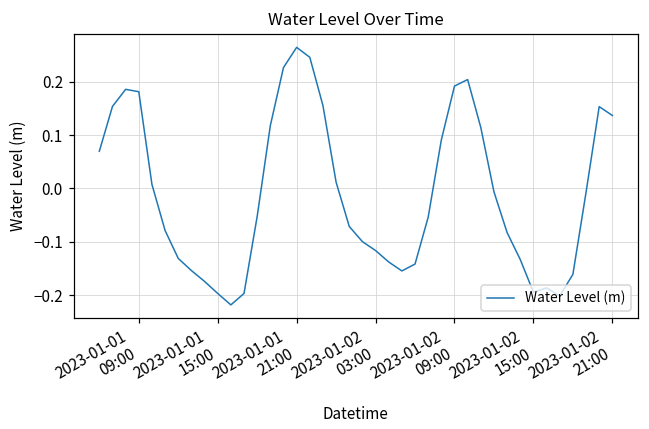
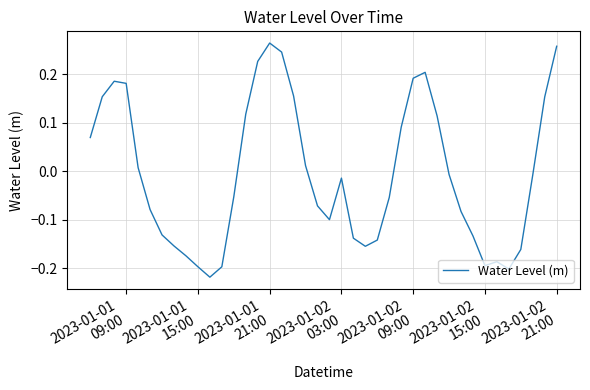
  {
    "2023-01-01 09:00": 0.18,
    "2023-01-01 15:00": -0.20,
    "2023-01-01 21:00": 0.26,
-   "2023-01-02 03:00": -0.12,
+   "2023-01-02 03:00": -0.01,
    "2023-01-02 09:00": 0.19,
-   "2023-01-02 21:00": 0.14
+   "2023-01-02 21:00": 0.26
  }
